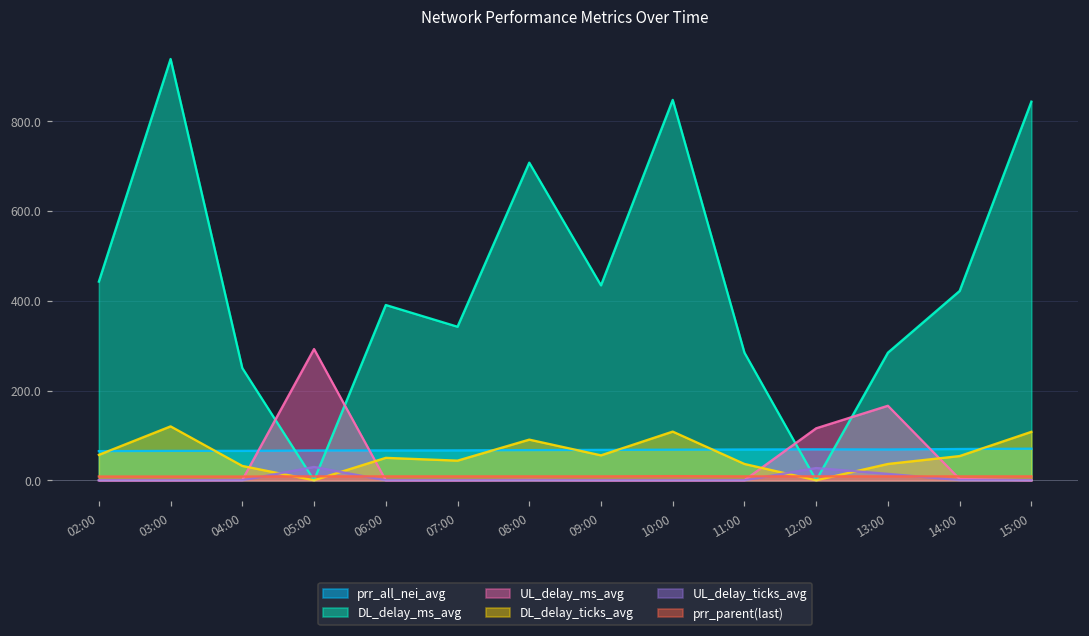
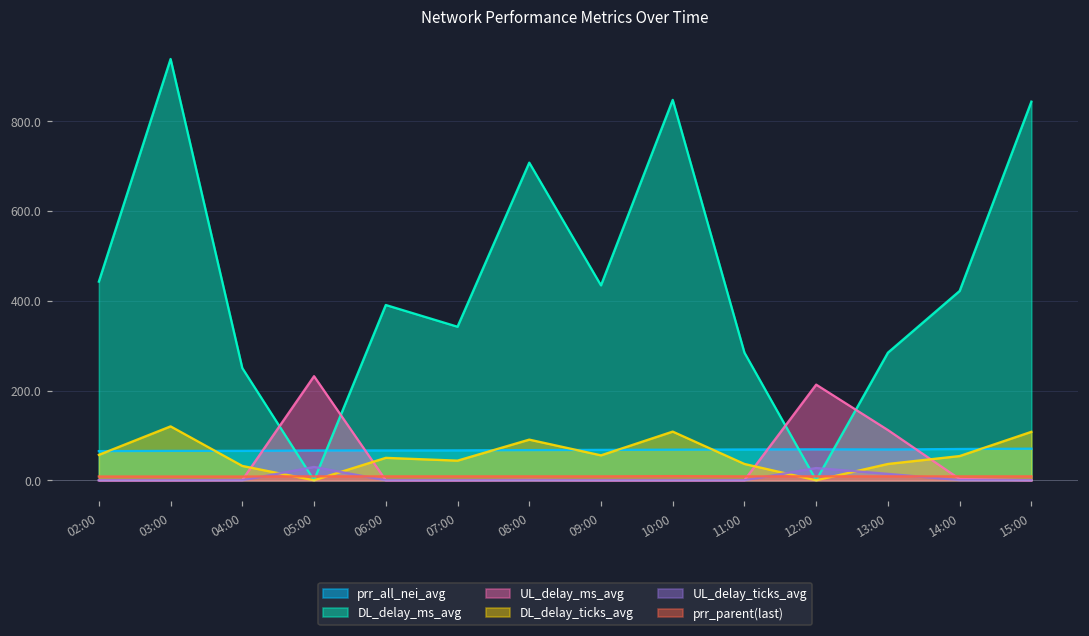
  {
    "UL_delay_ms_avg": {
-     "05:00": 290,
-     "12:00": 120,
-     "13:00": 170
+     "05:00": 230,
+     "12:00": 210,
+     "13:00": 110
    },
    "DL_delay_ticks_avg": {
      "02:00": 60,
      "03:00": 120,
      "04:00": 30,
      "06:00": 50,
      "07:00": 40,
      "08:00": 90,
      "09:00": 60,
      "10:00": 110,
      "11:00": 40,
      "13:00": 40,
      "14:00": 50,
      "15:00": 110
    },
    "UL_delay_ticks_avg": {
      "05:00": 30,
      "12:00": 30
    },
    "prr_parent(last)": {
      "02:00": 10,
      "03:00": 10,
      "04:00": 10,
      "05:00": 10,
      "06:00": 10,
      "07:00": 10,
      "08:00": 10,
      "09:00": 10,
      "10:00": 10,
      "11:00": 10,
      "12:00": 10,
      "15:00": 10
    }
  }
